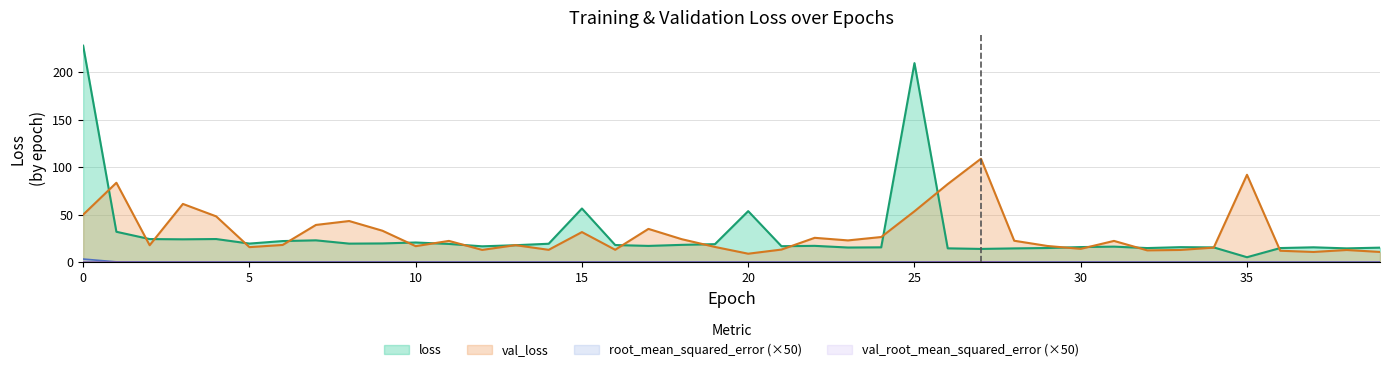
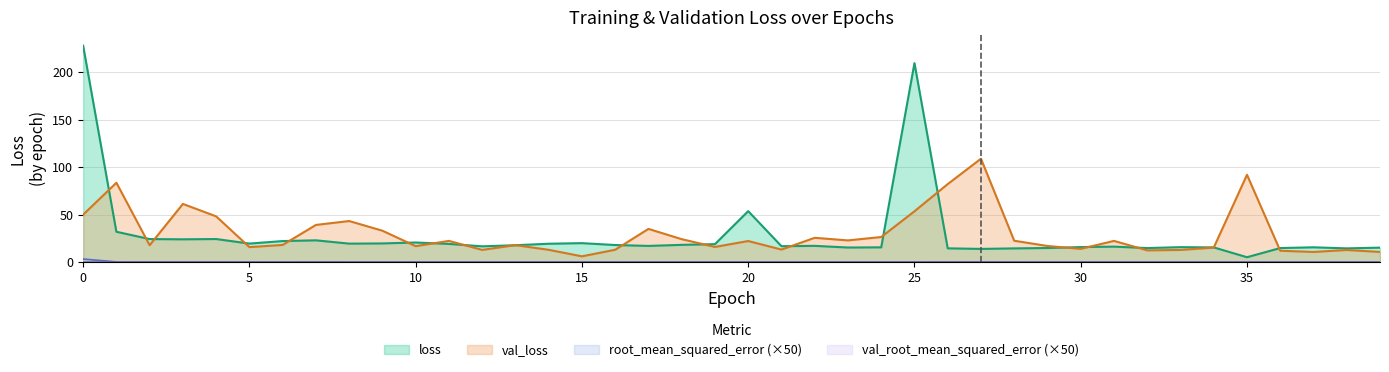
  {
    "loss": {
      "0": 230,
      "5": 20,
      "10": 20,
-     "15": 60,
+     "15": 20,
      "20": 50,
      "25": 210,
      "35": 10
    },
    "val_loss": {
      "0": 50,
      "5": 20,
      "10": 20,
-     "15": 30,
-     "20": 10,
+     "15": 10,
+     "20": 20,
      "25": 50,
      "35": 90
    }
  }
